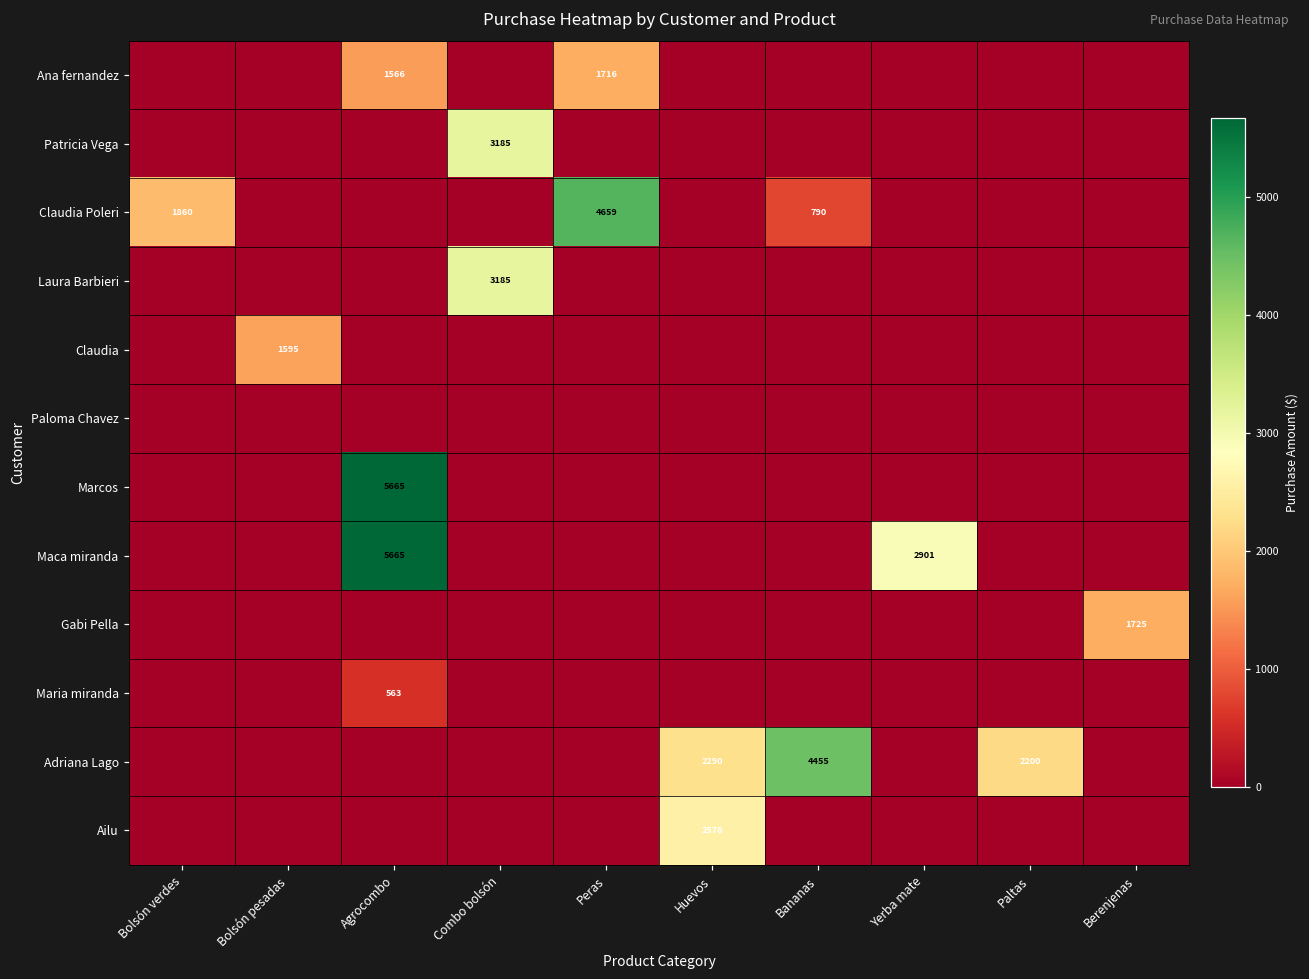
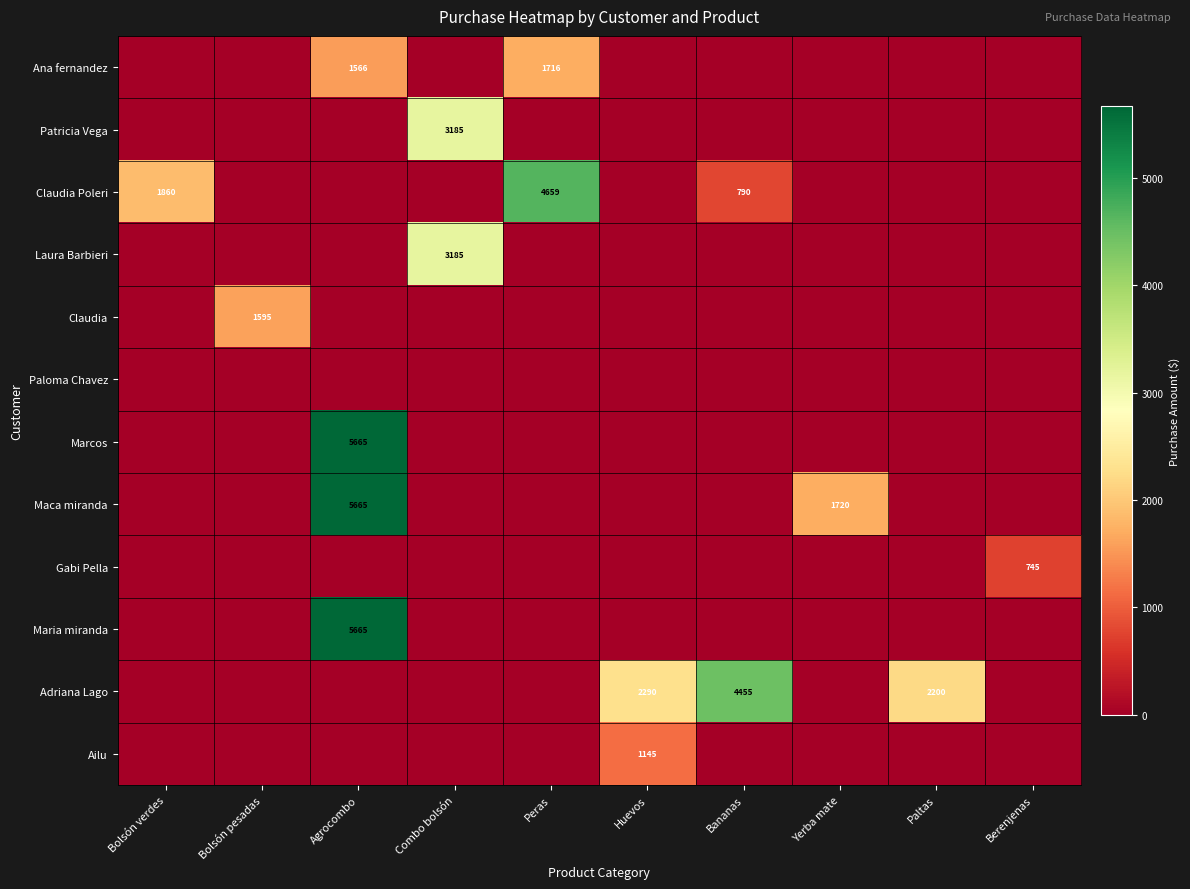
  {
    "Ana fernandez": {
      "Agrocombo": 1566,
      "Peras": 1716
    },
    "Patricia Vega": {
      "Combo bolsón": 3185
    },
    "Claudia Poleri": {
      "Bolsón verdes": 1860,
      "Peras": 4659,
      "Bananas": 790
    },
    "Laura Barbieri": {
      "Combo bolsón": 3185
    },
    "Claudia": {
      "Bolsón pesadas": 1595
    },
    "Marcos": {
      "Agrocombo": 5665
    },
    "Maca miranda": {
      "Agrocombo": 5665,
-     "Yerba mate": 2901
+     "Yerba mate": 1720
    },
    "Gabi Pella": {
-     "Berenjenas": 1725
+     "Berenjenas": 745
    },
    "Maria miranda": {
-     "Agrocombo": 563
+     "Agrocombo": 5665
    },
    "Adriana Lago": {
      "Huevos": 2290,
      "Bananas": 4455,
      "Paltas": 2200
    },
    "Ailu": {
-     "Huevos": 2578
+     "Huevos": 1145
    }
  }
